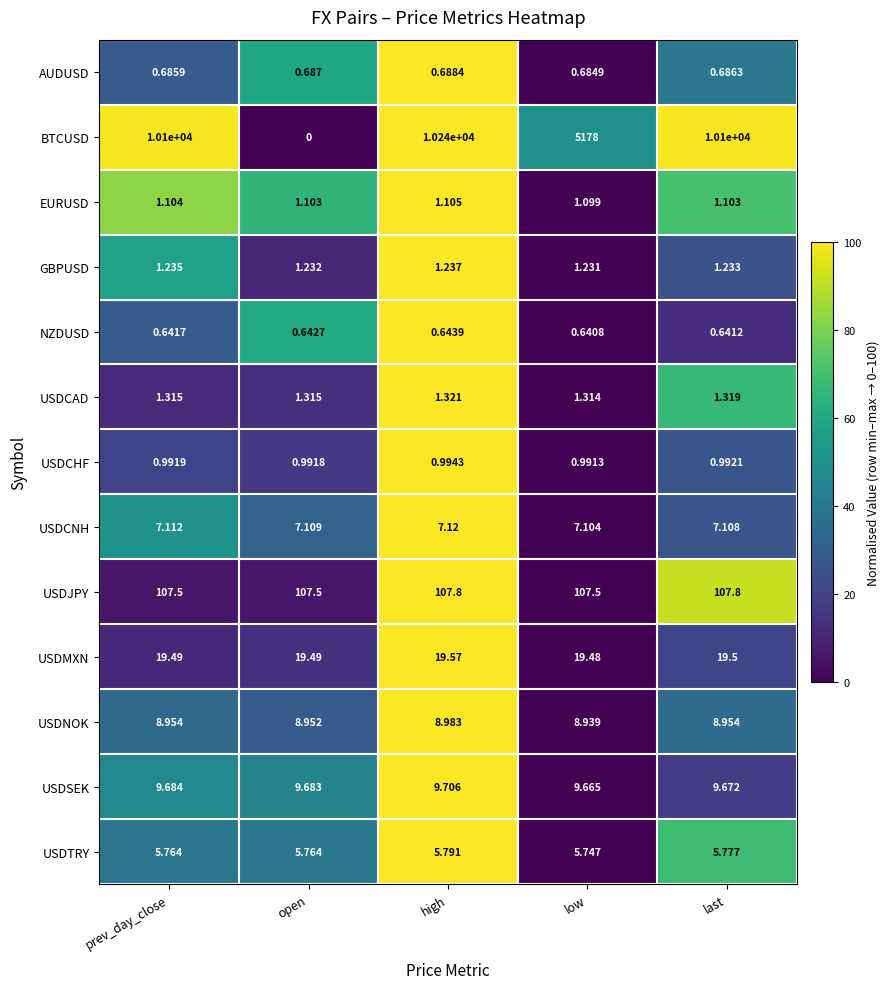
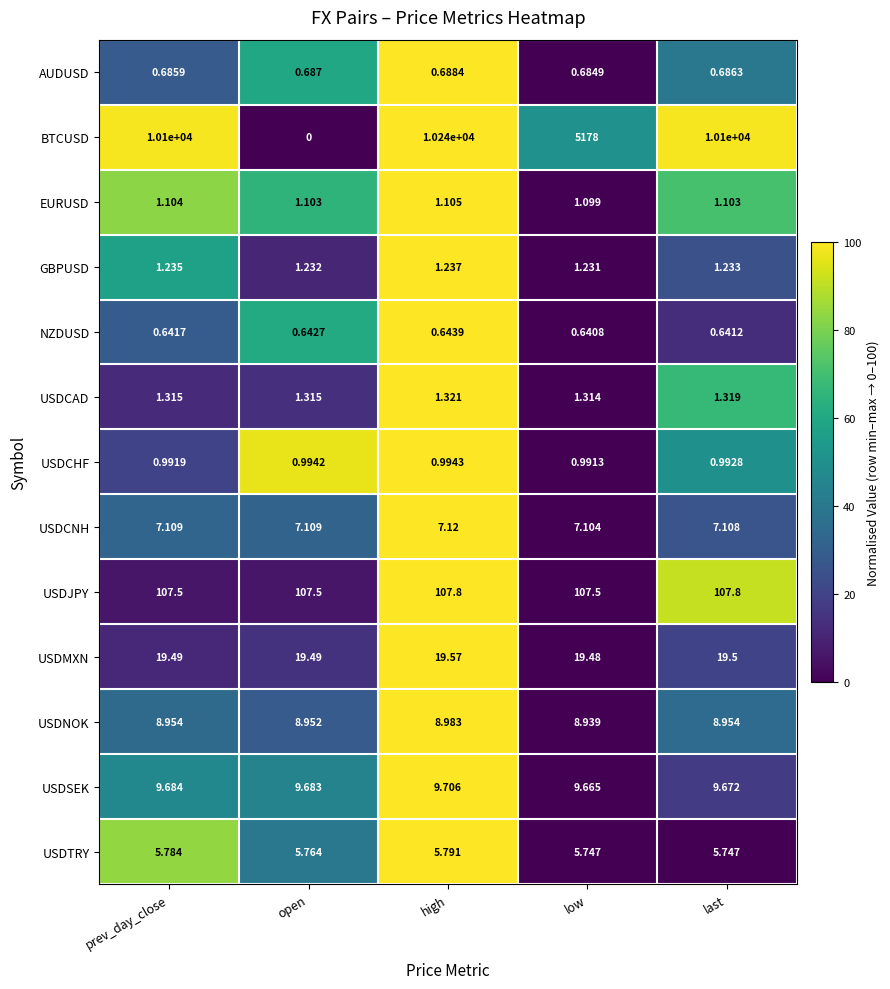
  {
    "AUDUSD": {
      "prev_day_close": "0.6859",
      "open": "0.687",
      "high": "0.6884",
      "low": "0.6849",
      "last": "0.6863"
    },
    "BTCUSD": {
      "prev_day_close": "1.01e+04",
      "open": "0",
      "high": "1.024e+04",
      "low": "5178",
      "last": "1.01e+04"
    },
    "EURUSD": {
      "prev_day_close": "1.104",
      "open": "1.103",
      "high": "1.105",
      "low": "1.099",
      "last": "1.103"
    },
    "GBPUSD": {
      "prev_day_close": "1.235",
      "open": "1.232",
      "high": "1.237",
      "low": "1.231",
      "last": "1.233"
    },
    "NZDUSD": {
      "prev_day_close": "0.6417",
      "open": "0.6427",
      "high": "0.6439",
      "low": "0.6408",
      "last": "0.6412"
    },
    "USDCAD": {
      "prev_day_close": "1.315",
      "open": "1.315",
      "high": "1.321",
      "low": "1.314",
      "last": "1.319"
    },
    "USDCHF": {
      "prev_day_close": "0.9919",
-     "open": "0.9918",
+     "open": "0.9942",
      "high": "0.9943",
      "low": "0.9913",
-     "last": "0.9921"
+     "last": "0.9928"
    },
    "USDCNH": {
-     "prev_day_close": "7.112",
+     "prev_day_close": "7.109",
      "open": "7.109",
      "high": "7.12",
      "low": "7.104",
      "last": "7.108"
    },
    "USDJPY": {
      "prev_day_close": "107.5",
      "open": "107.5",
      "high": "107.8",
      "low": "107.5",
      "last": "107.8"
    },
    "USDMXN": {
      "prev_day_close": "19.49",
      "open": "19.49",
      "high": "19.57",
      "low": "19.48",
      "last": "19.5"
    },
    "USDNOK": {
      "prev_day_close": "8.954",
      "open": "8.952",
      "high": "8.983",
      "low": "8.939",
      "last": "8.954"
    },
    "USDSEK": {
      "prev_day_close": "9.684",
      "open": "9.683",
      "high": "9.706",
      "low": "9.665",
      "last": "9.672"
    },
    "USDTRY": {
-     "prev_day_close": "5.764",
+     "prev_day_close": "5.784",
      "open": "5.764",
      "high": "5.791",
      "low": "5.747",
-     "last": "5.777"
+     "last": "5.747"
    }
  }
